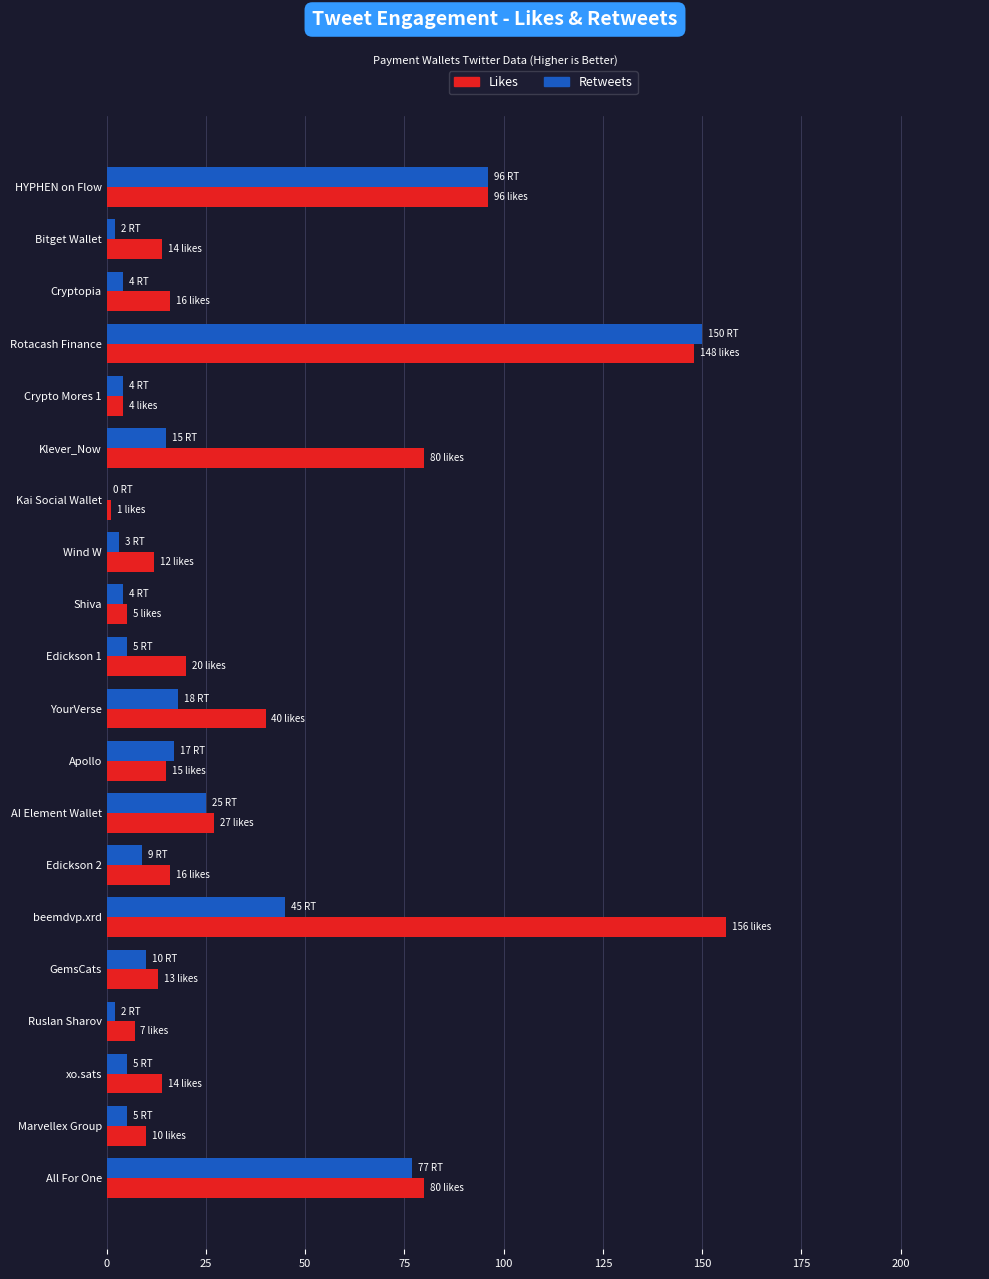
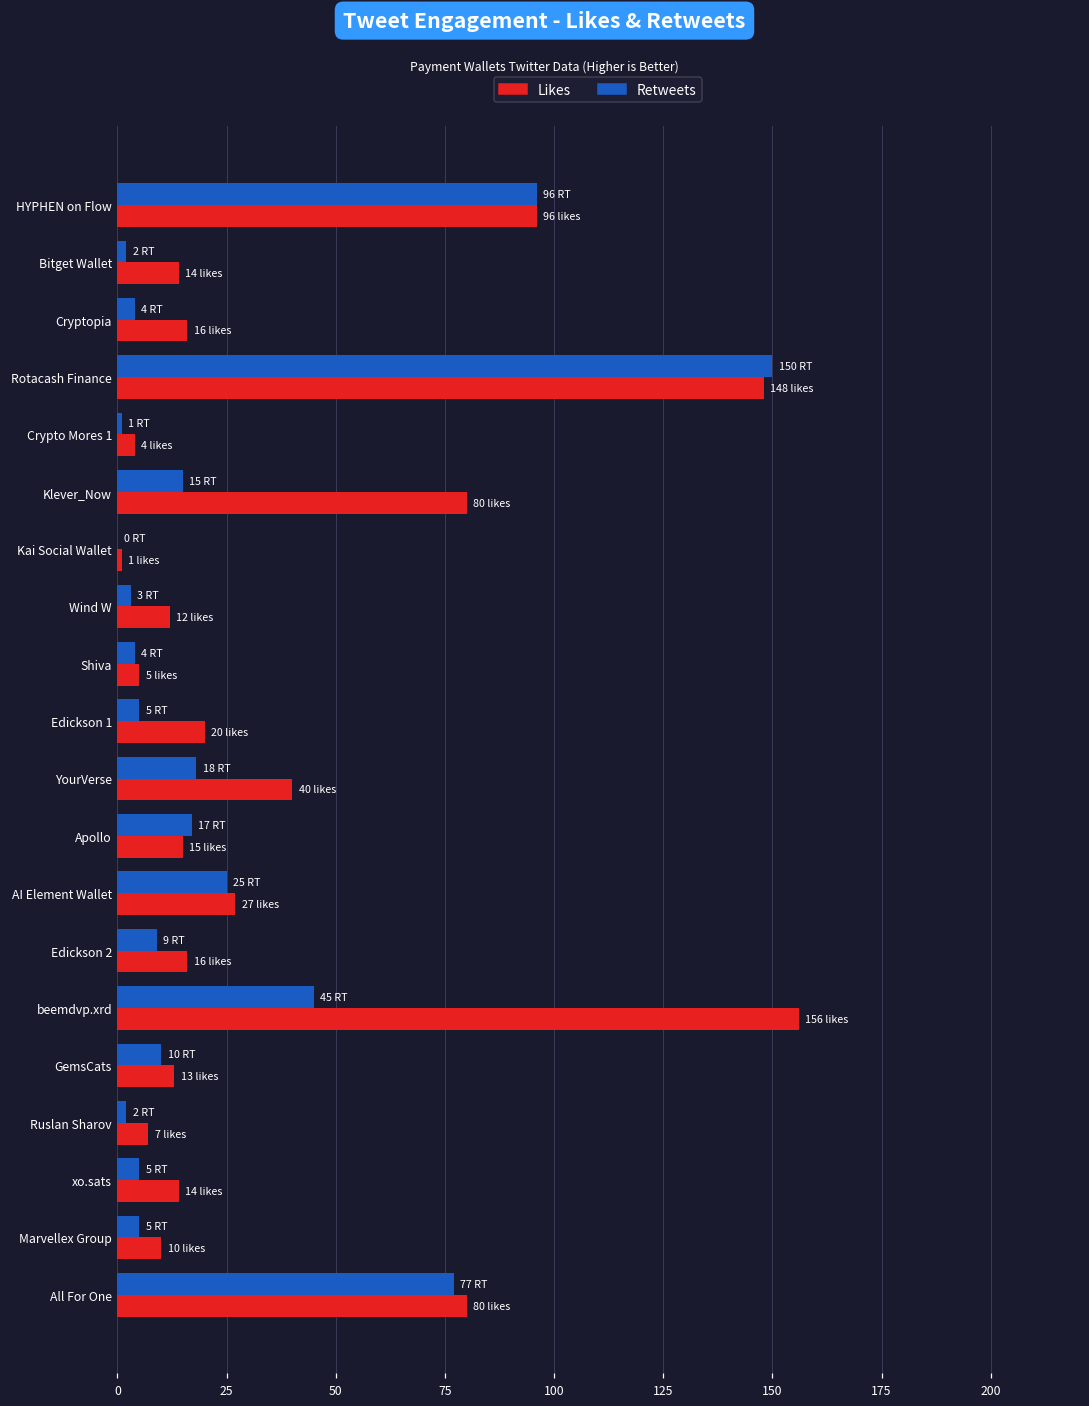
  {
    "Likes": {
      "HYPHEN on Flow": 96,
      "Bitget Wallet": 14,
      "Cryptopia": 16,
      "Rotacash Finance": 148,
      "Crypto Mores 1": 4,
      "Klever_Now": 80,
      "Kai Social Wallet": 1,
      "Wind W": 12,
      "Shiva": 5,
      "Edickson 1": 20,
      "YourVerse": 40,
      "Apollo": 15,
      "AI Element Wallet": 27,
      "Edickson 2": 16,
      "beemdvp.xrd": 156,
      "GemsCats": 13,
      "Ruslan Sharov": 7,
      "xo.sats": 14,
      "Marvellex Group": 10,
      "All For One": 80
    },
    "Retweets": {
      "HYPHEN on Flow": 96,
      "Bitget Wallet": 2,
      "Cryptopia": 4,
      "Rotacash Finance": 150,
-     "Crypto Mores 1": 4,
+     "Crypto Mores 1": 1,
      "Klever_Now": 15,
      "Kai Social Wallet": 0,
      "Wind W": 3,
      "Shiva": 4,
      "Edickson 1": 5,
      "YourVerse": 18,
      "Apollo": 17,
      "AI Element Wallet": 25,
      "Edickson 2": 9,
      "beemdvp.xrd": 45,
      "GemsCats": 10,
      "Ruslan Sharov": 2,
      "xo.sats": 5,
      "Marvellex Group": 5,
      "All For One": 77
    }
  }
